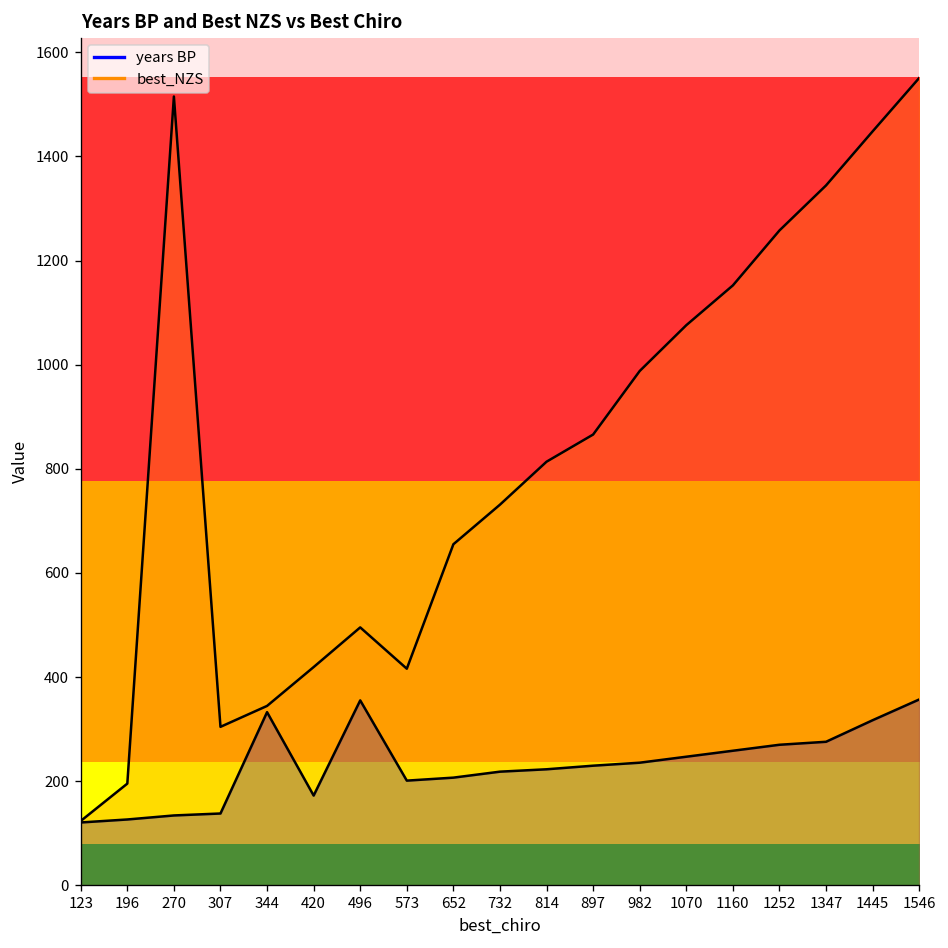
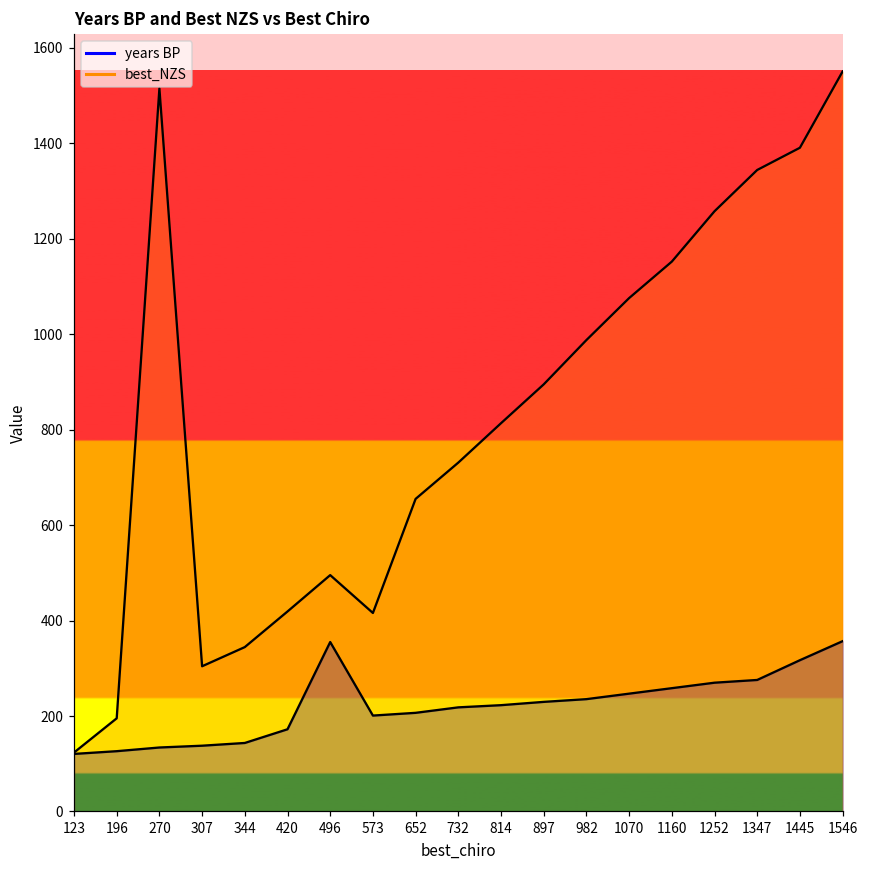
  {
    "years BP": {
      "196": 130,
      "270": 130,
      "307": 140,
-     "344": 330,
+     "344": 140,
      "420": 170,
      "496": 360,
      "573": 200,
      "652": 210,
      "732": 220,
      "814": 220,
      "897": 230,
      "982": 240,
      "1070": 250,
      "1160": 260,
      "1252": 270,
      "1347": 280,
      "1445": 320,
      "1546": 360
    },
    "best_NZS": {
      "196": 200,
      "270": 1520,
      "307": 300,
      "344": 340,
      "420": 420,
      "496": 500,
      "573": 420,
      "652": 660,
      "732": 730,
      "814": 810,
-     "897": 870,
+     "897": 900,
      "982": 990,
      "1070": 1080,
      "1160": 1150,
      "1252": 1260,
      "1347": 1340,
-     "1445": 1450,
+     "1445": 1390,
      "1546": 1550
    }
  }
